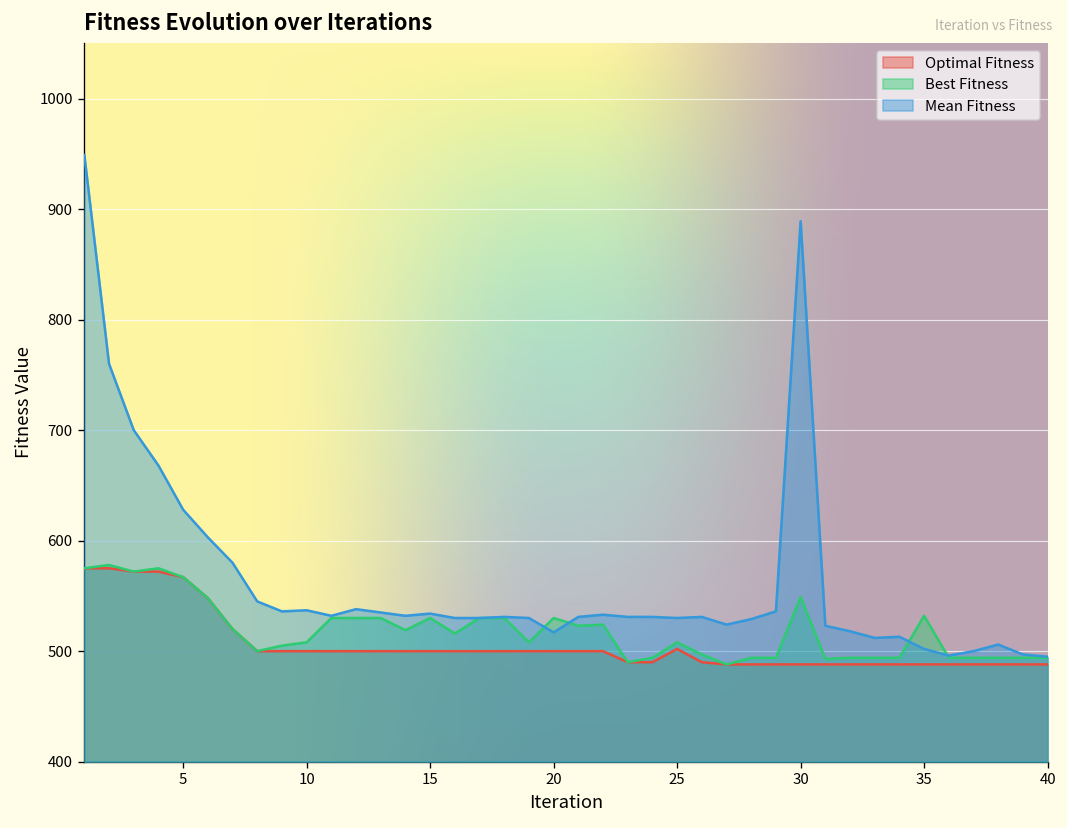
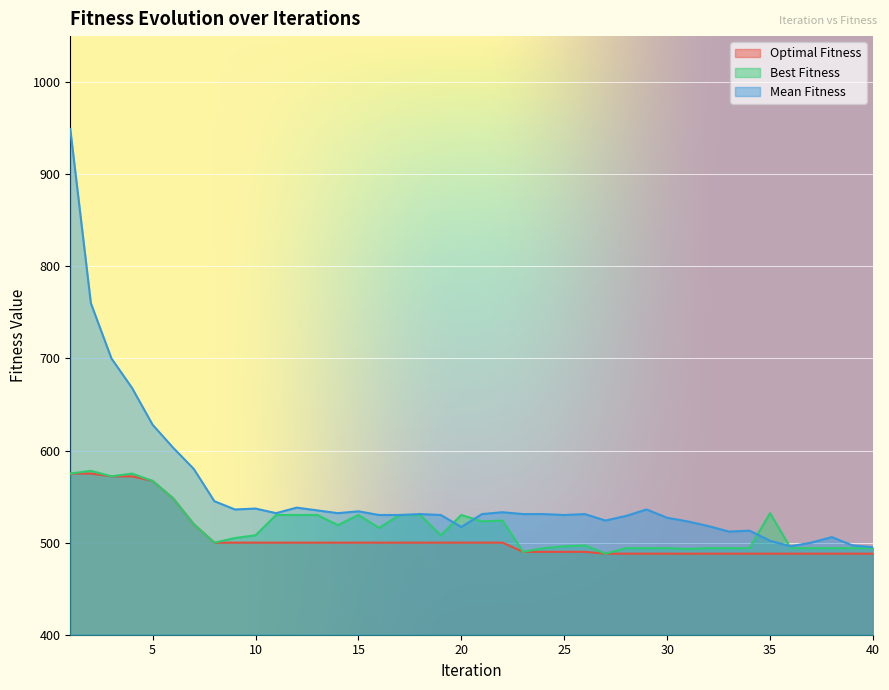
  {
    "Optimal Fitness": {
      "10": 500,
      "15": 500,
      "20": 500,
-     "25": 500,
+     "25": 490,
      "30": 490,
      "35": 490,
      "40": 490
    },
    "Best Fitness": {
      "10": 510,
      "15": 530,
      "20": 530,
-     "25": 510,
-     "30": 550,
+     "25": 500,
+     "30": 490,
      "35": 530
    },
    "Mean Fitness": {
      "5": 630,
      "10": 540,
      "15": 530,
      "20": 520,
      "25": 530,
-     "30": 890,
+     "30": 530,
      "35": 500
    }
  }
